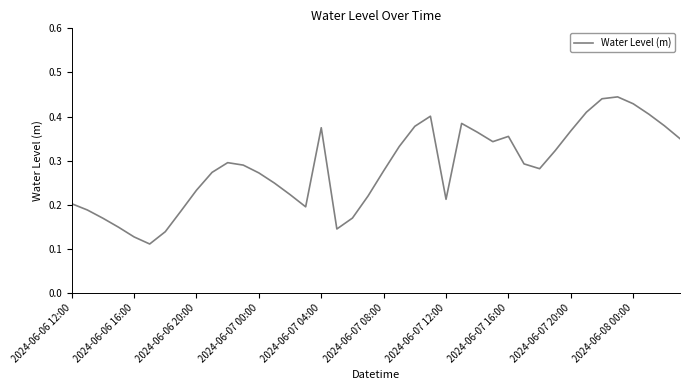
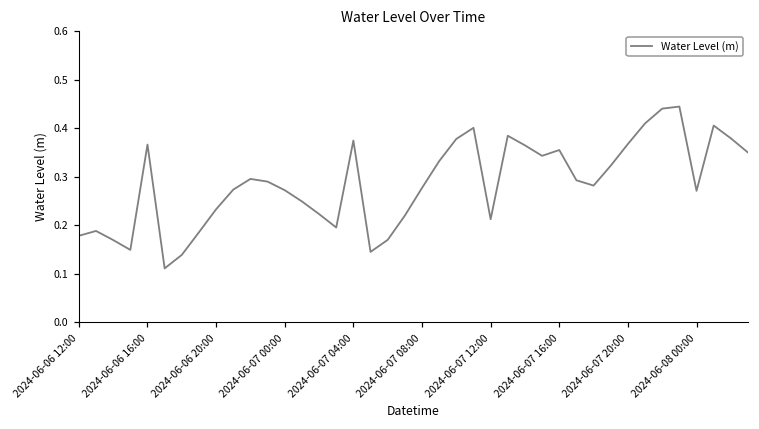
  {
-   "2024-06-06 12:00": 0.20,
-   "2024-06-06 16:00": 0.13,
+   "2024-06-06 12:00": 0.18,
+   "2024-06-06 16:00": 0.37,
    "2024-06-06 20:00": 0.23,
    "2024-06-07 00:00": 0.27,
    "2024-06-07 04:00": 0.37,
    "2024-06-07 08:00": 0.28,
    "2024-06-07 12:00": 0.21,
    "2024-06-07 16:00": 0.35,
    "2024-06-07 20:00": 0.37,
-   "2024-06-08 00:00": 0.43
+   "2024-06-08 00:00": 0.27
  }
